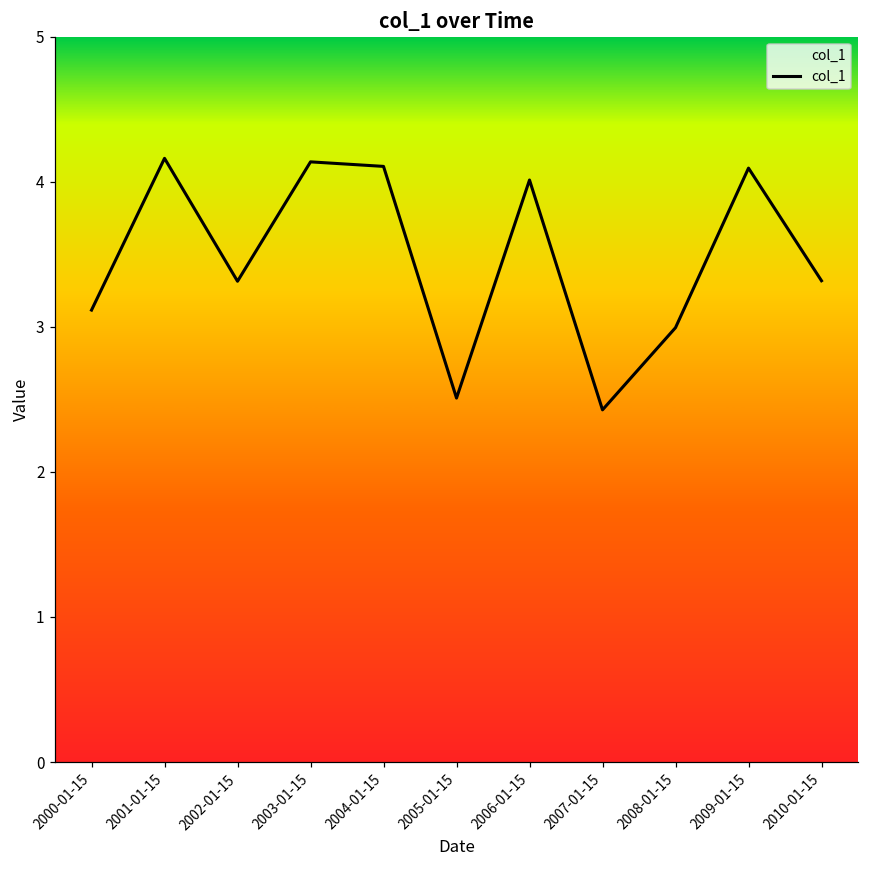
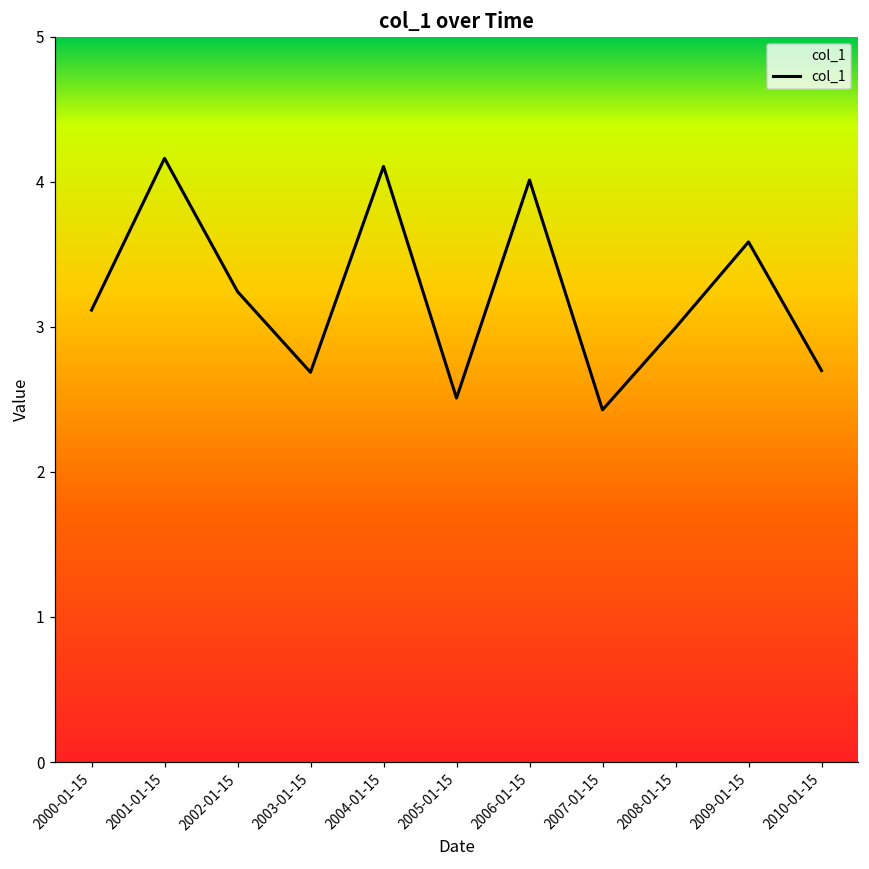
  {
    "2000-01-15": 3.12,
    "2001-01-15": 4.16,
-   "2002-01-15": 3.31,
-   "2003-01-15": 4.14,
+   "2002-01-15": 3.24,
+   "2003-01-15": 2.69,
    "2004-01-15": 4.11,
    "2005-01-15": 2.51,
    "2006-01-15": 4.01,
    "2007-01-15": 2.43,
    "2008-01-15": 2.99,
-   "2009-01-15": 4.09,
-   "2010-01-15": 3.32
+   "2009-01-15": 3.59,
+   "2010-01-15": 2.70
  }
